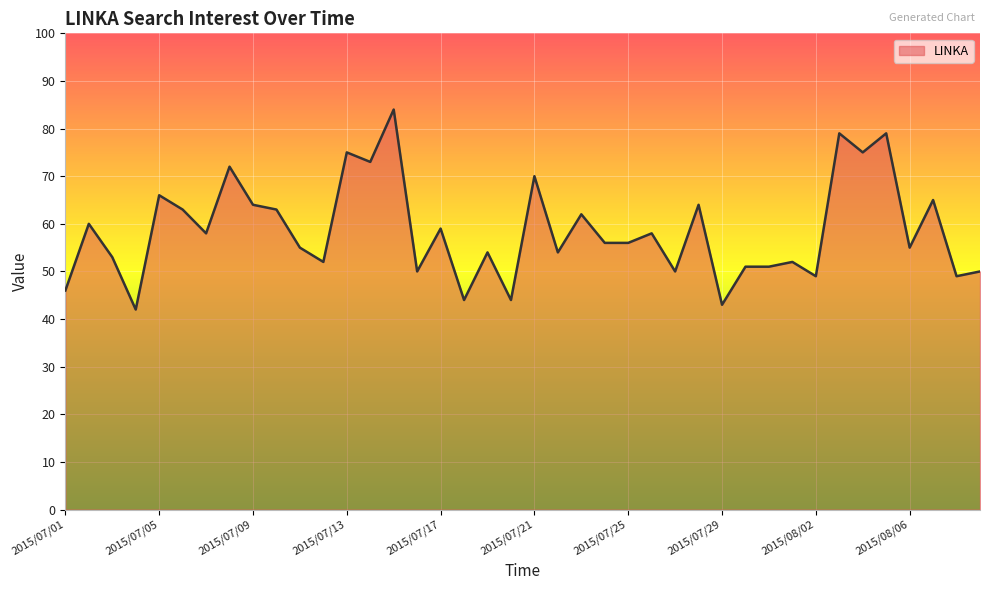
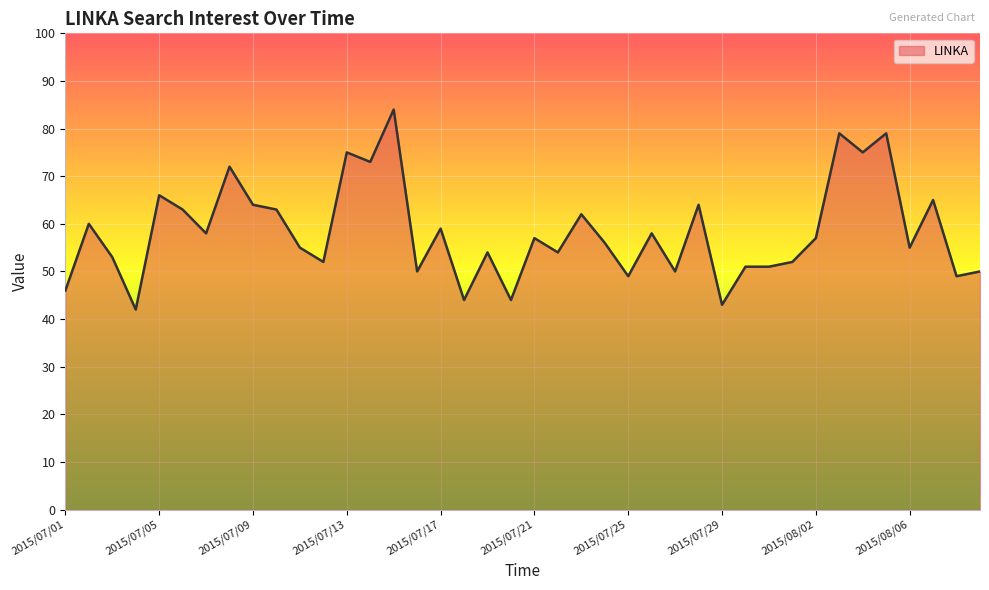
  {
    "2015/07/01": 46,
    "2015/07/05": 66,
    "2015/07/09": 64,
    "2015/07/13": 75,
    "2015/07/17": 59,
-   "2015/07/21": 70,
-   "2015/07/25": 56,
+   "2015/07/21": 57,
+   "2015/07/25": 49,
    "2015/07/29": 43,
-   "2015/08/02": 49,
+   "2015/08/02": 57,
    "2015/08/06": 55
  }
